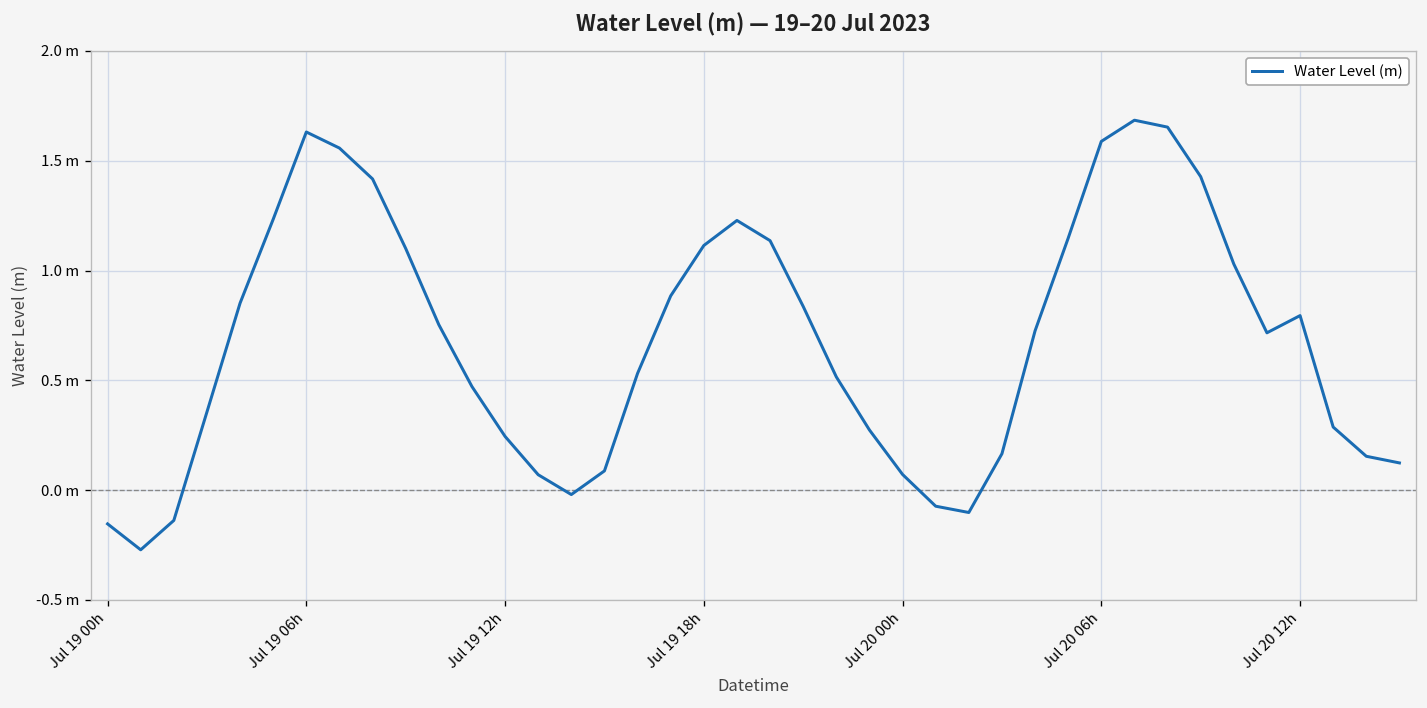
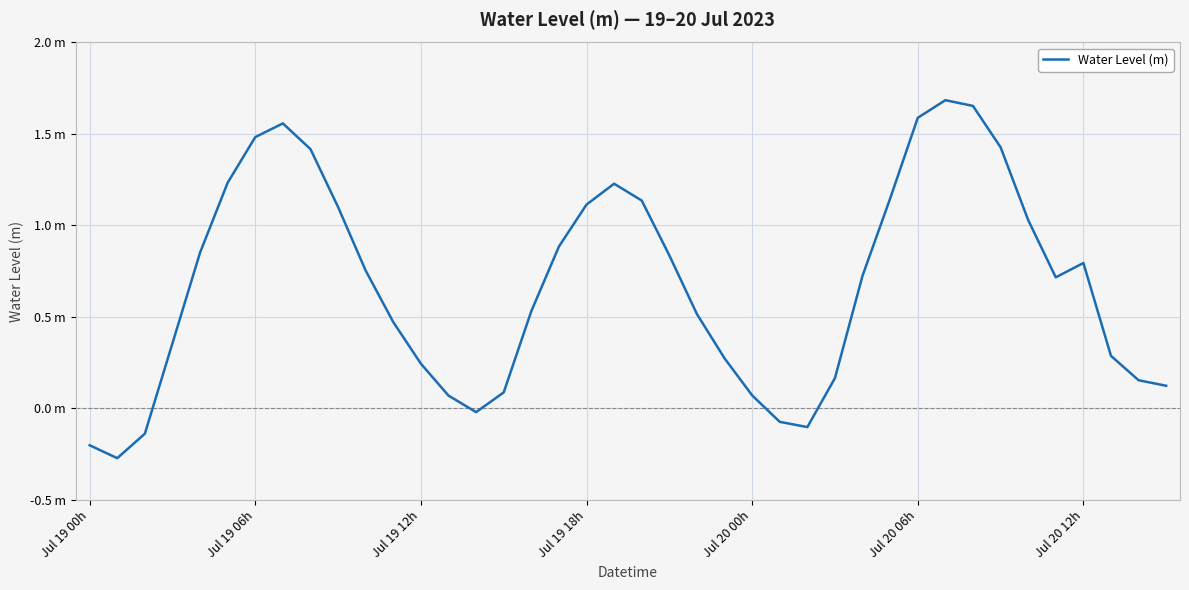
  {
-   "Jul 19 00h": "-0.15 m",
-   "Jul 19 06h": "1.63 m",
+   "Jul 19 00h": "-0.20 m",
+   "Jul 19 06h": "1.48 m",
    "Jul 19 12h": "0.24 m",
    "Jul 19 18h": "1.11 m",
    "Jul 20 00h": "0.07 m",
    "Jul 20 06h": "1.59 m",
    "Jul 20 12h": "0.80 m"
  }
